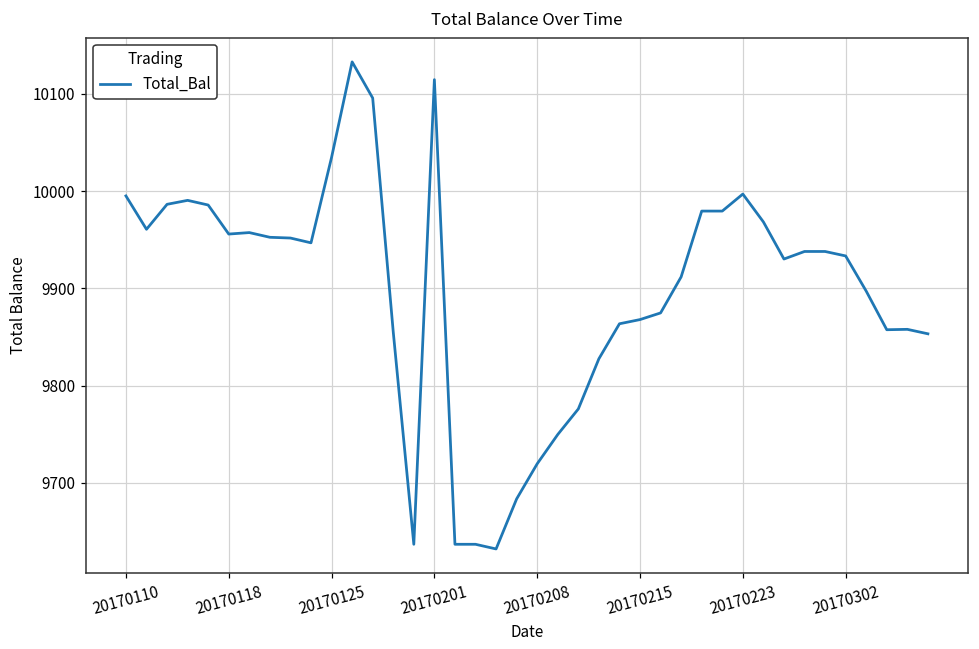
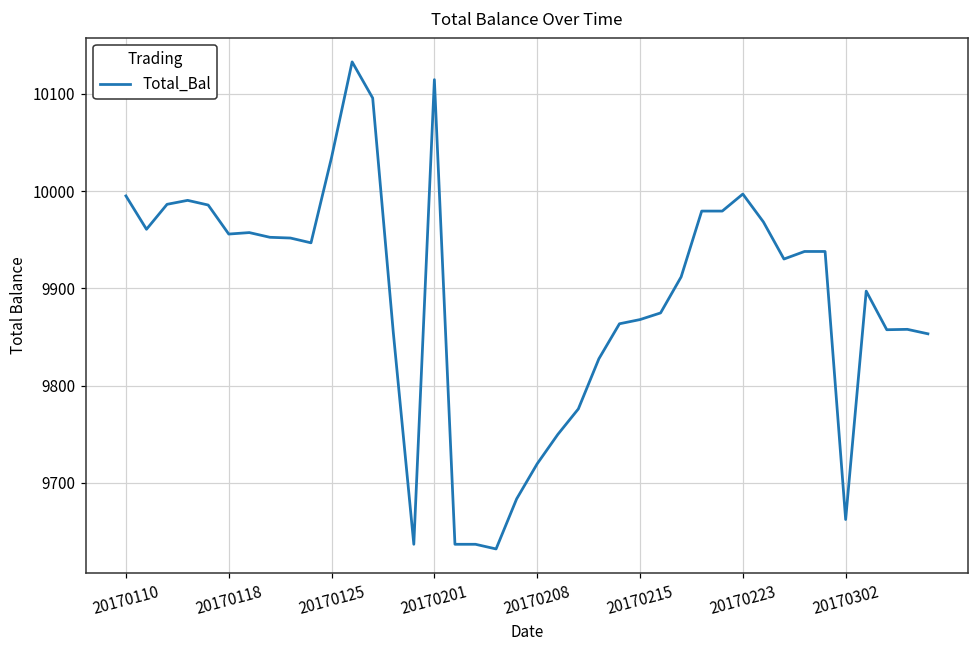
  {
    "20170110": 10000,
    "20170118": 9960,
    "20170125": 10030,
    "20170201": 10110,
    "20170208": 9720,
    "20170215": 9870,
    "20170223": 10000,
-   "20170302": 9930
+   "20170302": 9660
  }
